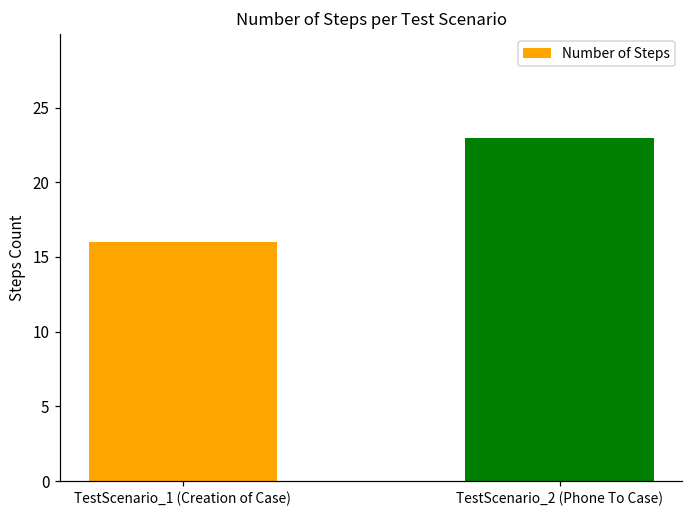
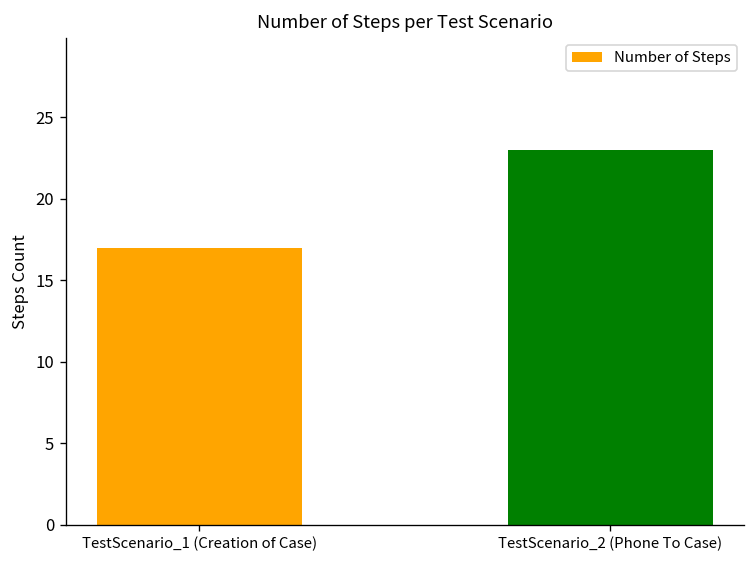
  {
-   "TestScenario_1 (Creation of Case)": 16,
+   "TestScenario_1 (Creation of Case)": 17,
    "TestScenario_2 (Phone To Case)": 23
  }
